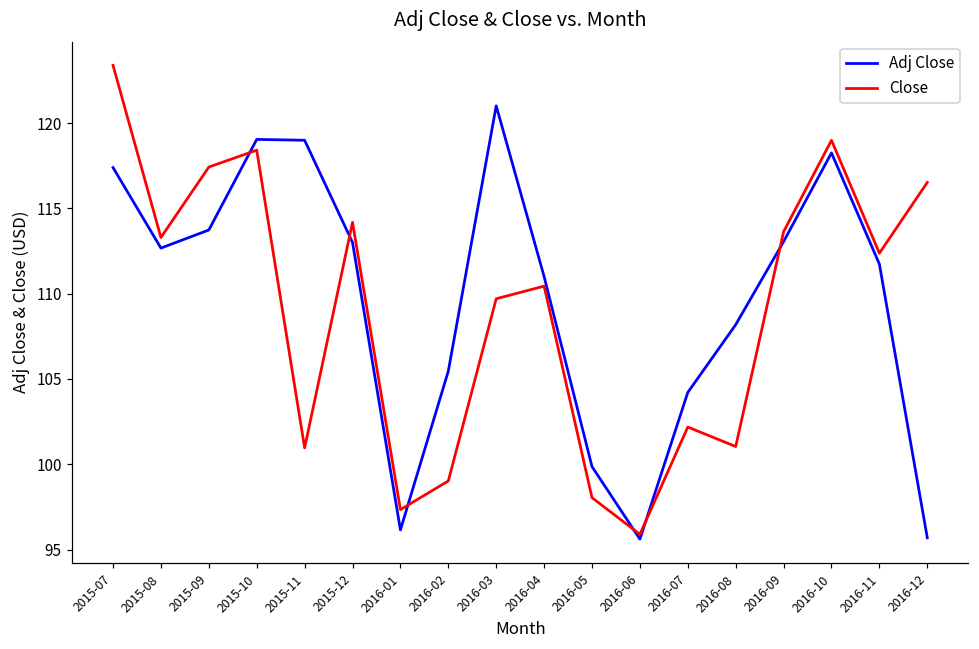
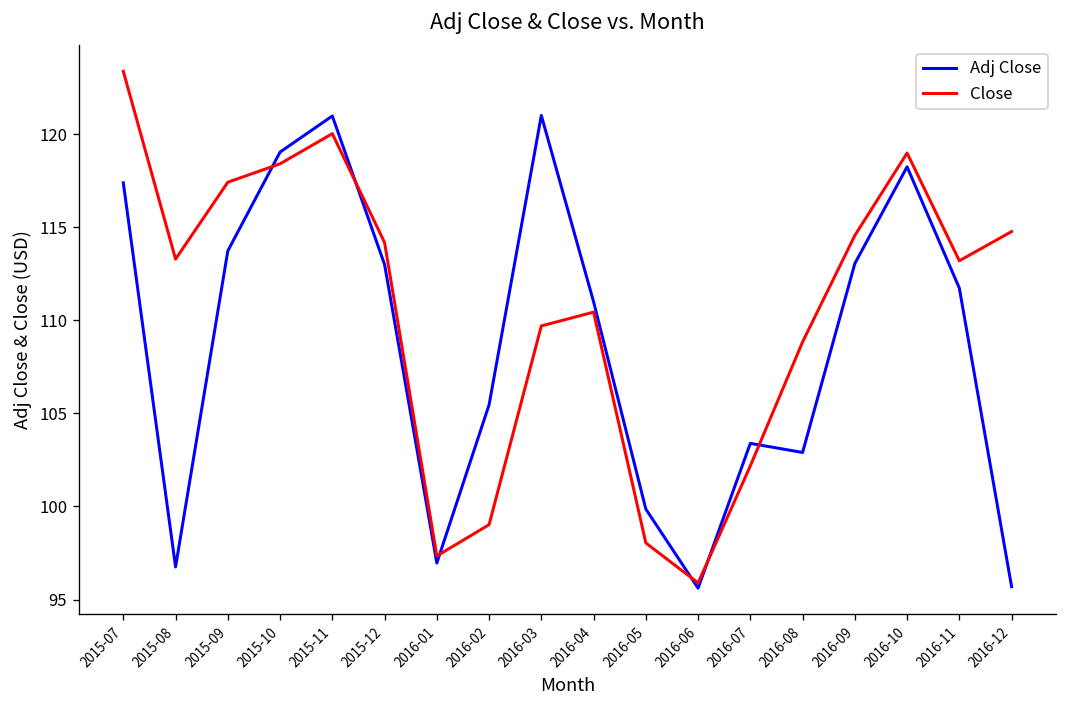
  {
    "Adj Close": {
      "2015-07": 117.4,
-     "2015-08": 112.7,
+     "2015-08": 96.8,
      "2015-09": 113.7,
      "2015-10": 119.0,
-     "2015-11": 119.0,
+     "2015-11": 121.0,
      "2015-12": 113.0,
-     "2016-01": 96.2,
+     "2016-01": 97.0,
      "2016-02": 105.5,
      "2016-03": 121.0,
      "2016-04": 111.0,
      "2016-05": 99.9,
      "2016-06": 95.6,
-     "2016-07": 104.2,
-     "2016-08": 108.2,
+     "2016-07": 103.4,
+     "2016-08": 102.9,
      "2016-09": 113.1,
      "2016-10": 118.3,
      "2016-11": 111.7,
      "2016-12": 95.7
    },
    "Close": {
      "2015-07": 123.4,
      "2015-08": 113.3,
      "2015-09": 117.4,
      "2015-10": 118.4,
-     "2015-11": 101.0,
+     "2015-11": 120.0,
      "2015-12": 114.2,
      "2016-01": 97.3,
      "2016-02": 99.0,
      "2016-03": 109.7,
      "2016-04": 110.4,
      "2016-05": 98.0,
      "2016-06": 95.9,
      "2016-07": 102.2,
-     "2016-08": 101.0,
-     "2016-09": 113.6,
+     "2016-08": 108.8,
+     "2016-09": 114.6,
      "2016-10": 119.0,
-     "2016-11": 112.4,
-     "2016-12": 116.5
+     "2016-11": 113.2,
+     "2016-12": 114.8
    }
  }
